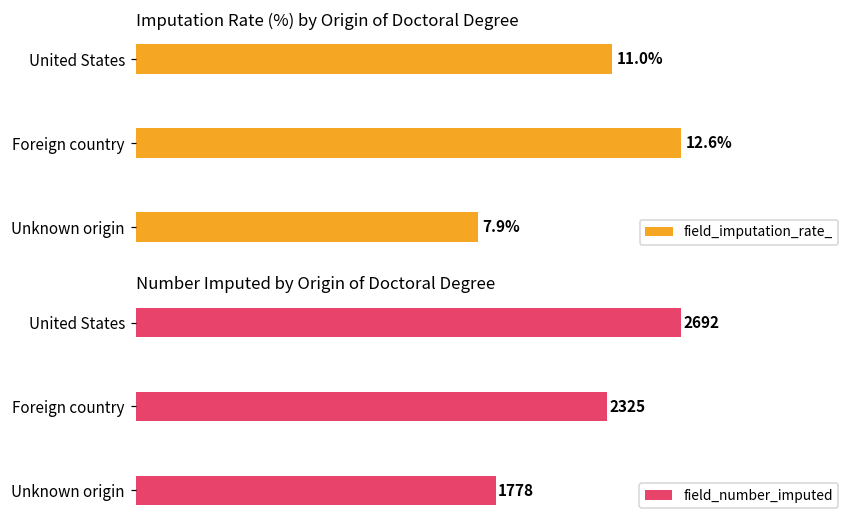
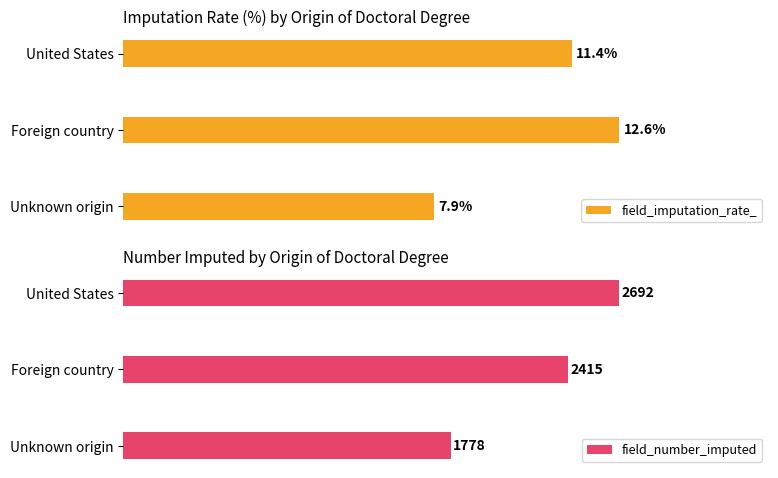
  {
    "Imputation Rate (%) by Origin of Doctoral Degree": {
-     "United States": "11.0%",
+     "United States": "11.4%",
      "Foreign country": "12.6%",
      "Unknown origin": "7.9%"
    },
    "Number Imputed by Origin of Doctoral Degree": {
      "United States": "2692",
-     "Foreign country": "2325",
+     "Foreign country": "2415",
      "Unknown origin": "1778"
    }
  }
